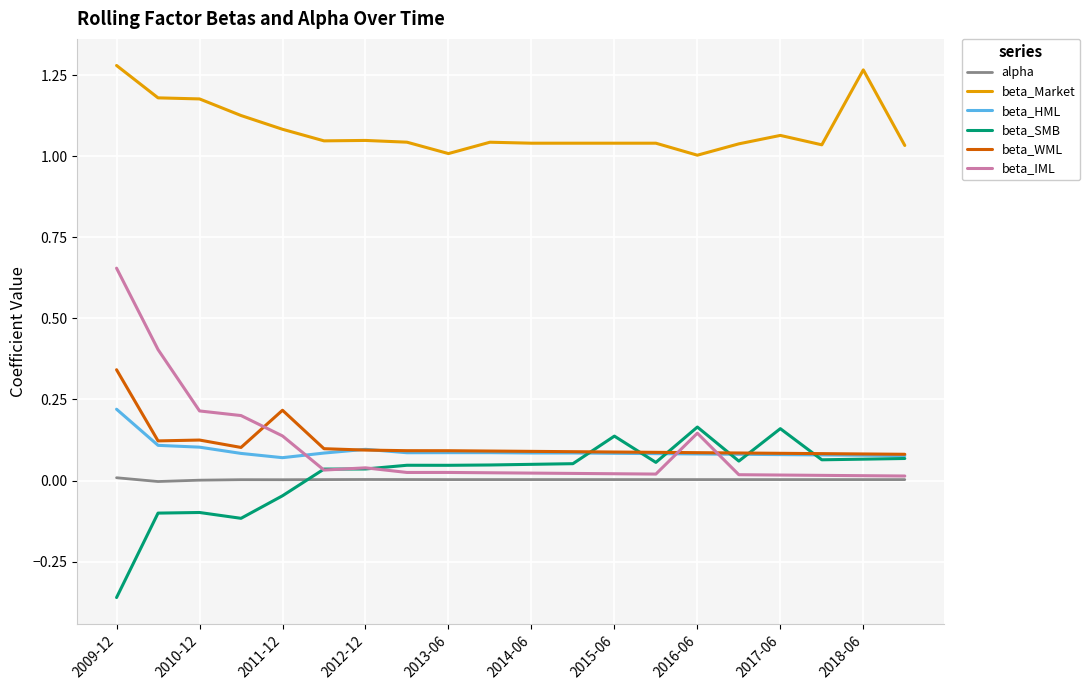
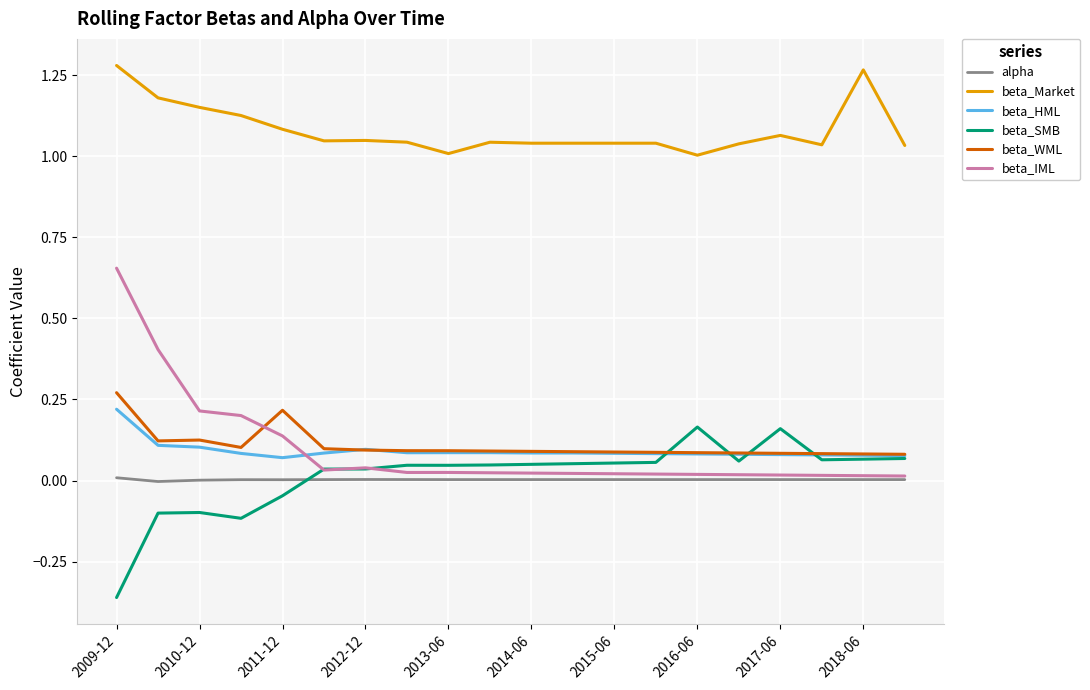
  {
    "alpha": {
      "2009-12": 0.01,
      "2010-12": 0.00,
      "2011-12": 0.00,
      "2012-12": 0.00,
      "2013-06": 0.00,
      "2014-06": 0.00,
      "2015-06": 0.00,
      "2016-06": 0.00,
      "2017-06": 0.00,
      "2018-06": 0.00
    },
    "beta_Market": {
      "2009-12": 1.28,
-     "2010-12": 1.18,
+     "2010-12": 1.15,
      "2011-12": 1.08,
      "2012-12": 1.05,
      "2013-06": 1.01,
      "2014-06": 1.04,
      "2015-06": 1.04,
      "2016-06": 1.00,
      "2017-06": 1.06,
      "2018-06": 1.27
    },
    "beta_HML": {
      "2009-12": 0.22,
      "2010-12": 0.10,
      "2011-12": 0.07
    },
    "beta_SMB": {
      "2009-12": -0.36,
      "2010-12": -0.10,
      "2011-12": -0.05,
      "2013-06": 0.05,
      "2014-06": 0.05,
-     "2015-06": 0.14,
+     "2015-06": 0.05,
      "2016-06": 0.17,
      "2017-06": 0.16,
      "2018-06": 0.07
    },
    "beta_WML": {
-     "2009-12": 0.34,
+     "2009-12": 0.27,
      "2010-12": 0.12,
      "2011-12": 0.22
    },
    "beta_IML": {
      "2009-12": 0.65,
      "2010-12": 0.21,
      "2011-12": 0.14,
      "2013-06": 0.03,
      "2014-06": 0.02,
      "2015-06": 0.02,
-     "2016-06": 0.15,
+     "2016-06": 0.02,
      "2017-06": 0.02,
      "2018-06": 0.02
    }
  }
